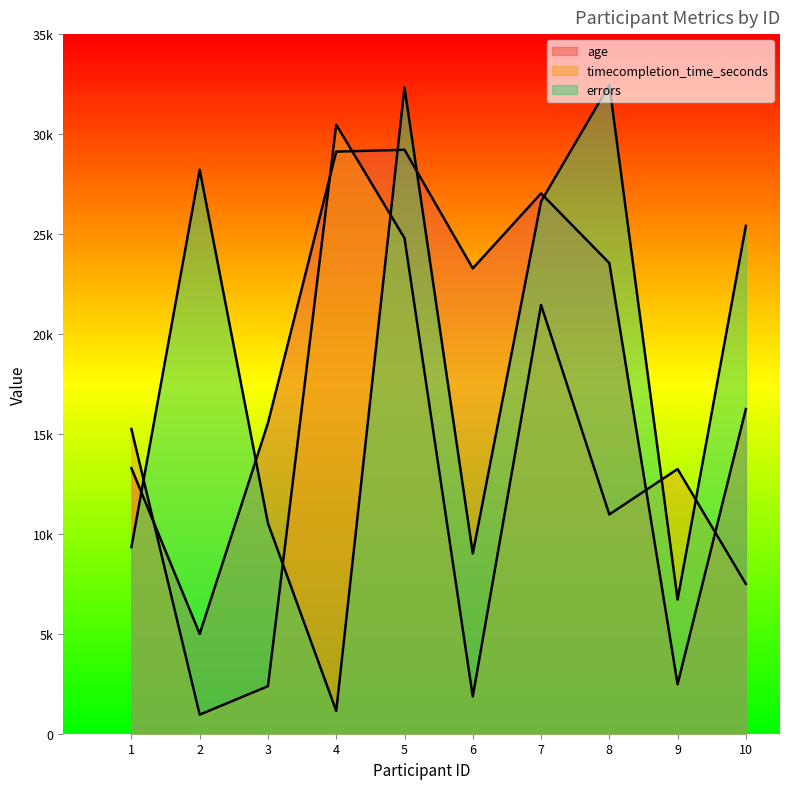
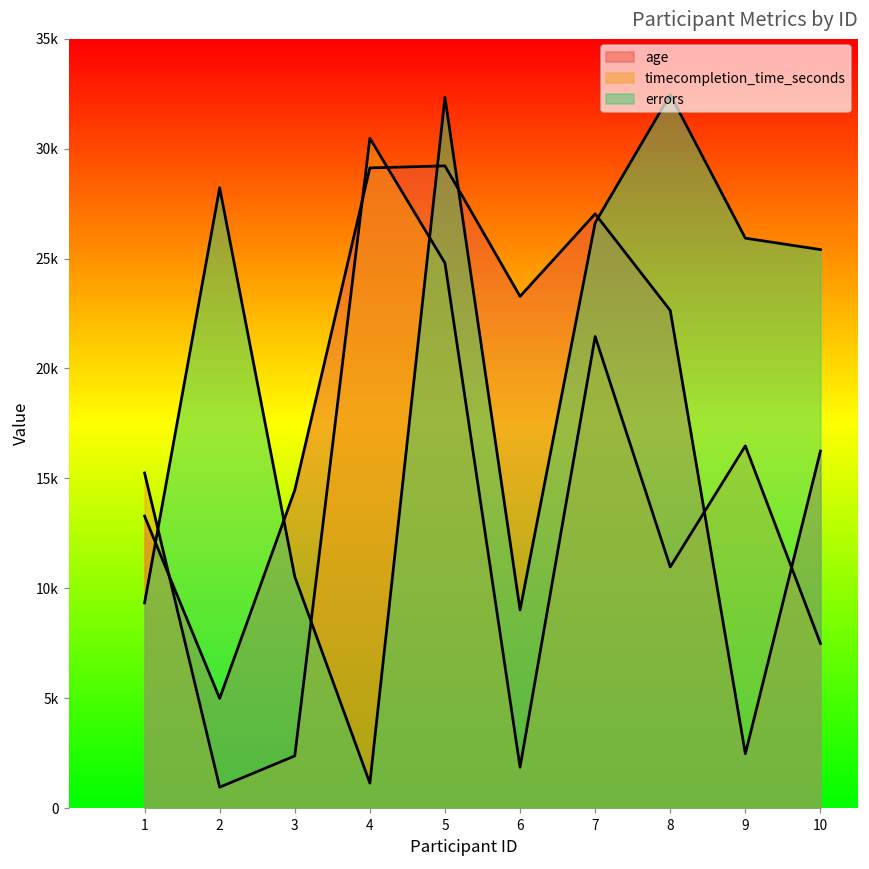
  {
    "age": {
      "1": 13300,
      "2": 5000,
-     "3": 15600,
+     "3": 14500,
      "4": 29100,
      "5": 29200,
      "6": 23300,
      "7": 27000,
-     "8": 23500,
+     "8": 22600,
      "9": 2500,
      "10": 16200
    },
    "timecompletion_time_seconds": {
      "1": 15200,
      "2": 1000,
      "3": 2400,
      "4": 30500,
      "5": 24800,
      "6": 1900,
      "7": 21500,
      "8": 11000,
-     "9": 13200,
+     "9": 16500,
      "10": 7500
    },
    "errors": {
      "1": 9300,
      "2": 28200,
      "3": 10500,
      "4": 1100,
      "5": 32300,
      "6": 9000,
      "7": 26600,
-     "9": 6700,
+     "9": 25900,
      "10": 25400
    }
  }
